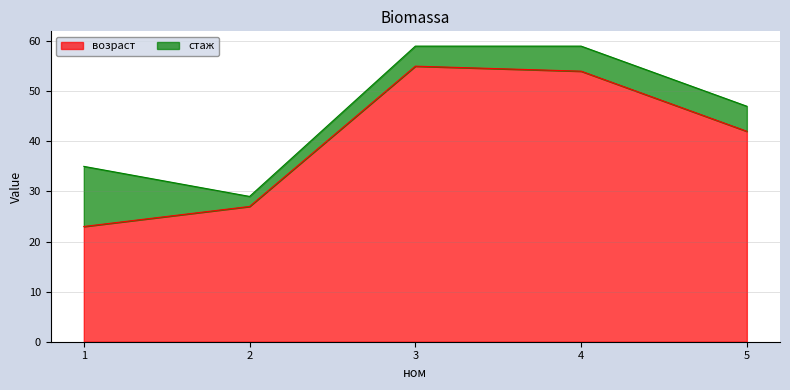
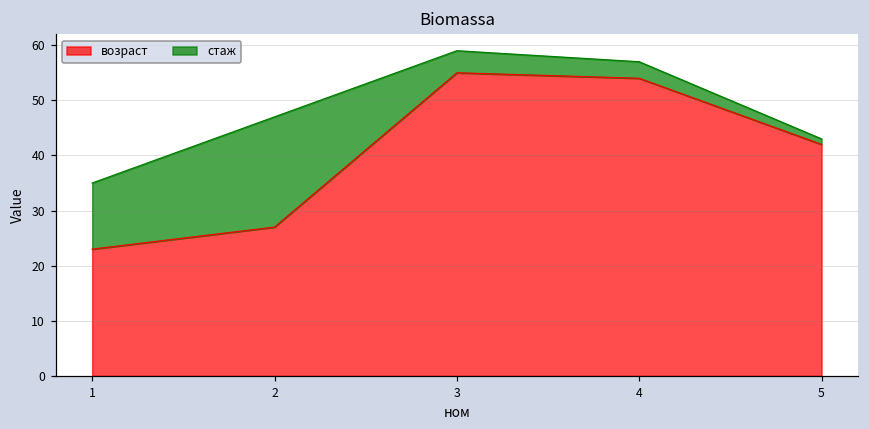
  {
    "возраст": {
      "1": 23,
      "2": 27,
      "3": 55,
      "4": 54,
      "5": 42
    },
    "стаж": {
      "1": 12,
-     "2": 2,
+     "2": 20,
      "3": 4,
-     "4": 5,
-     "5": 5
+     "4": 3,
+     "5": 1
    }
  }
